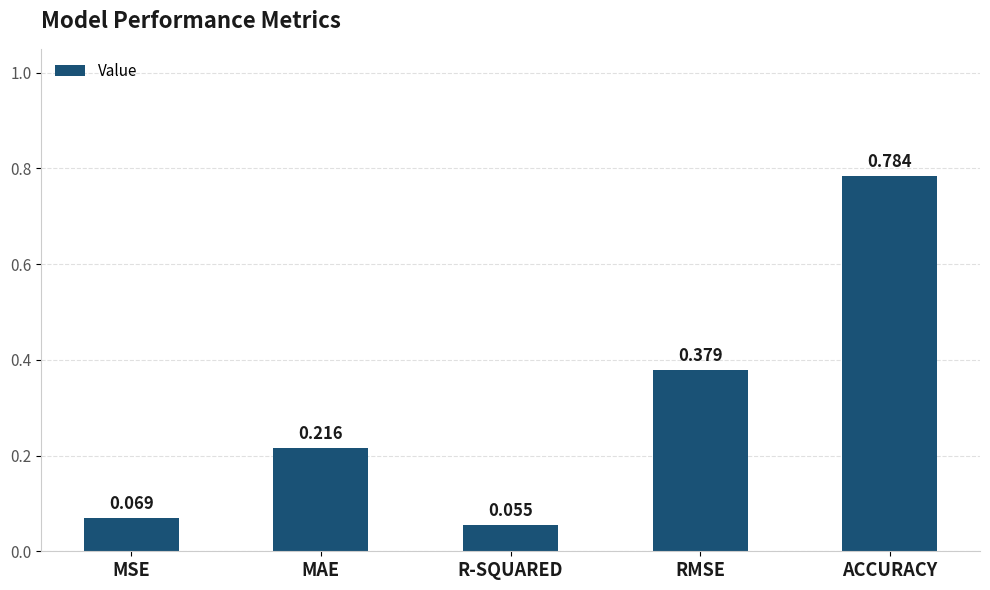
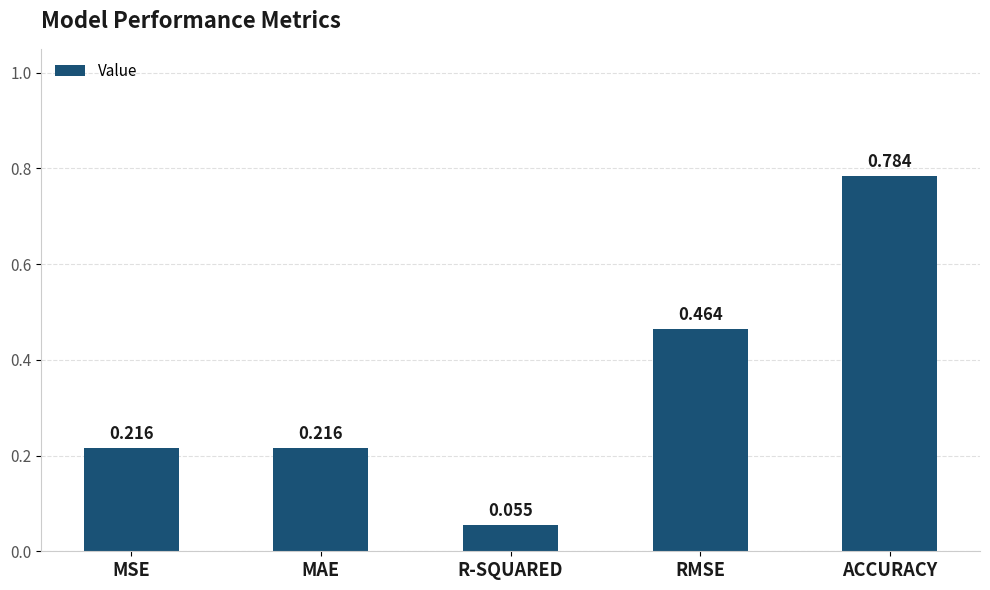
  {
-   "MSE": 0.069,
+   "MSE": 0.216,
    "MAE": 0.216,
    "R-SQUARED": 0.055,
-   "RMSE": 0.379,
+   "RMSE": 0.464,
    "ACCURACY": 0.784
  }
